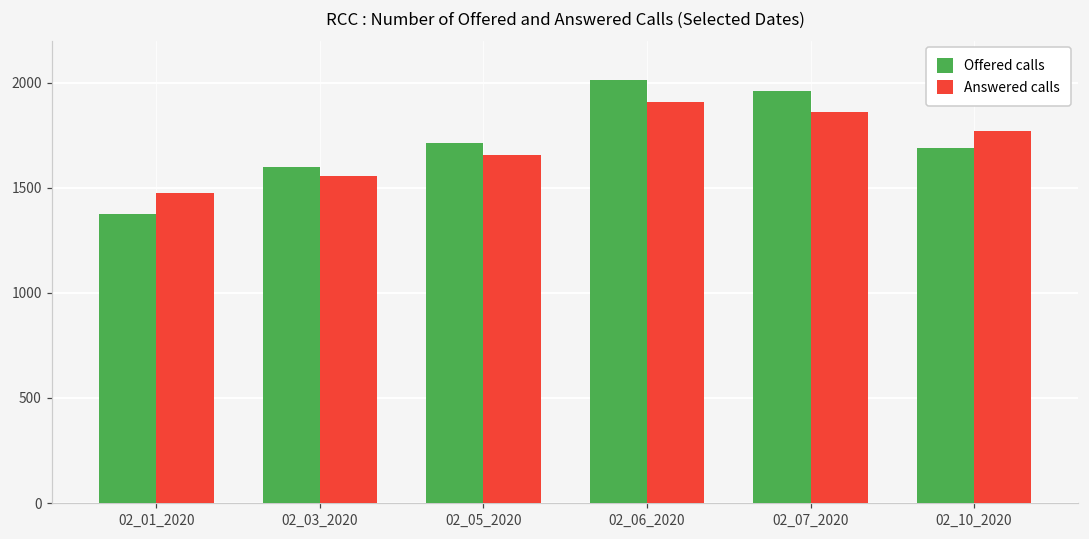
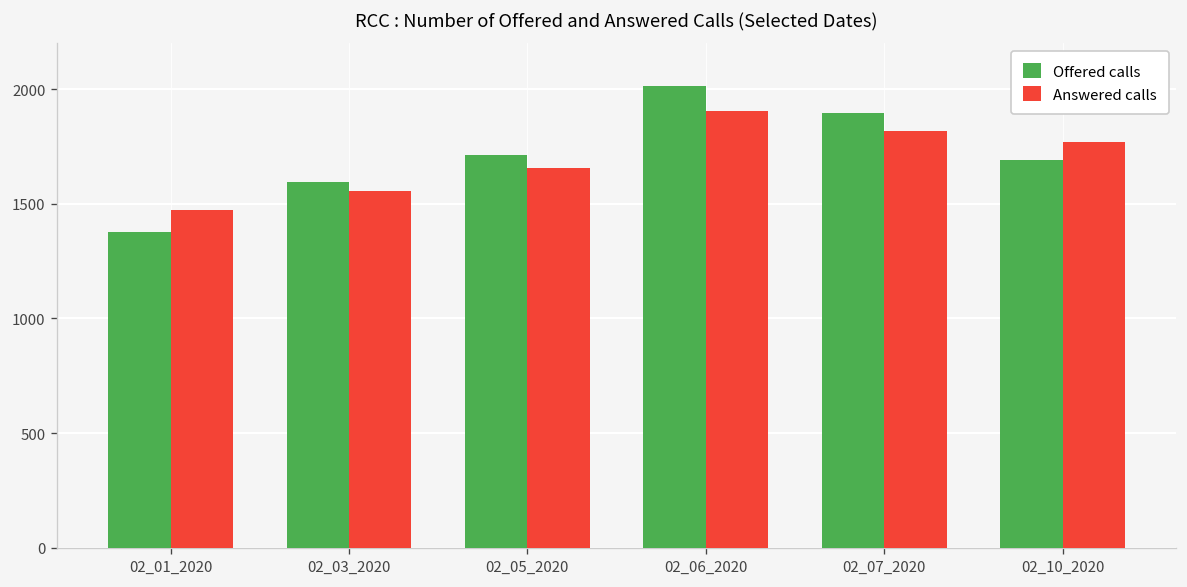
  {
    "Offered calls": {
      "02_01_2020": 1380,
      "02_03_2020": 1600,
      "02_05_2020": 1710,
      "02_06_2020": 2010,
-     "02_07_2020": 1960,
+     "02_07_2020": 1890,
      "02_10_2020": 1690
    },
    "Answered calls": {
      "02_01_2020": 1470,
      "02_03_2020": 1560,
      "02_05_2020": 1650,
      "02_06_2020": 1910,
-     "02_07_2020": 1860,
+     "02_07_2020": 1820,
      "02_10_2020": 1770
    }
  }
